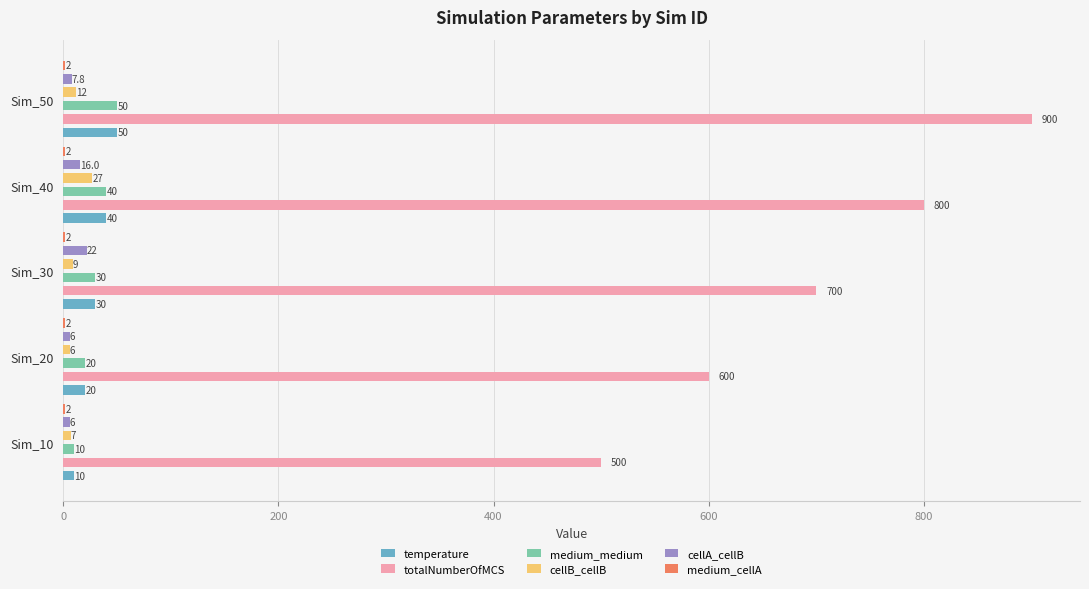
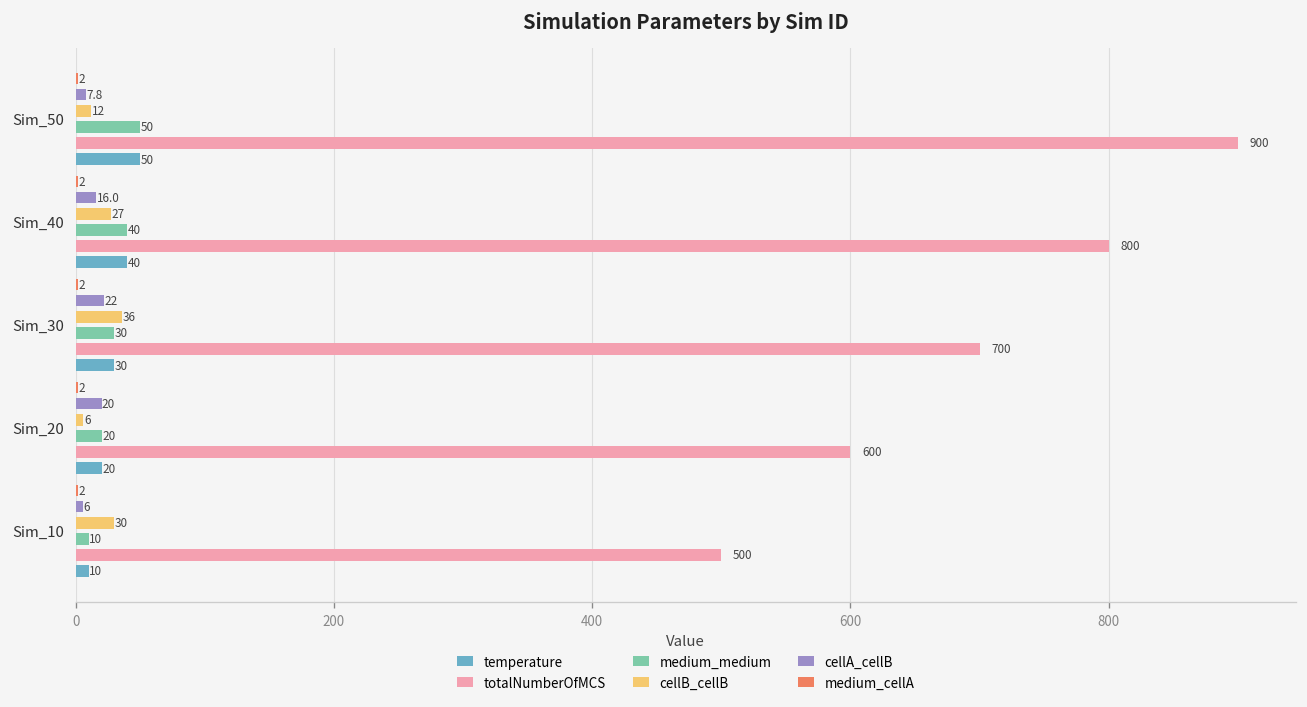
  {
    "totalNumberOfMCS": {
      "Sim_50": 900,
      "Sim_40": 800,
      "Sim_30": 700,
      "Sim_20": 600,
      "Sim_10": 500
    },
    "cellB_cellB": {
      "Sim_50": 12,
      "Sim_40": 27,
-     "Sim_30": 9,
+     "Sim_30": 36,
      "Sim_20": 6,
-     "Sim_10": 7
+     "Sim_10": 30
    },
    "cellA_cellB": {
      "Sim_50": 7.8,
      "Sim_40": 16.0,
      "Sim_30": 22,
-     "Sim_20": 6,
+     "Sim_20": 20,
      "Sim_10": 6
    },
    "medium_cellA": {
      "Sim_50": 2,
      "Sim_40": 2,
      "Sim_30": 2,
      "Sim_20": 2,
      "Sim_10": 2
    }
  }
